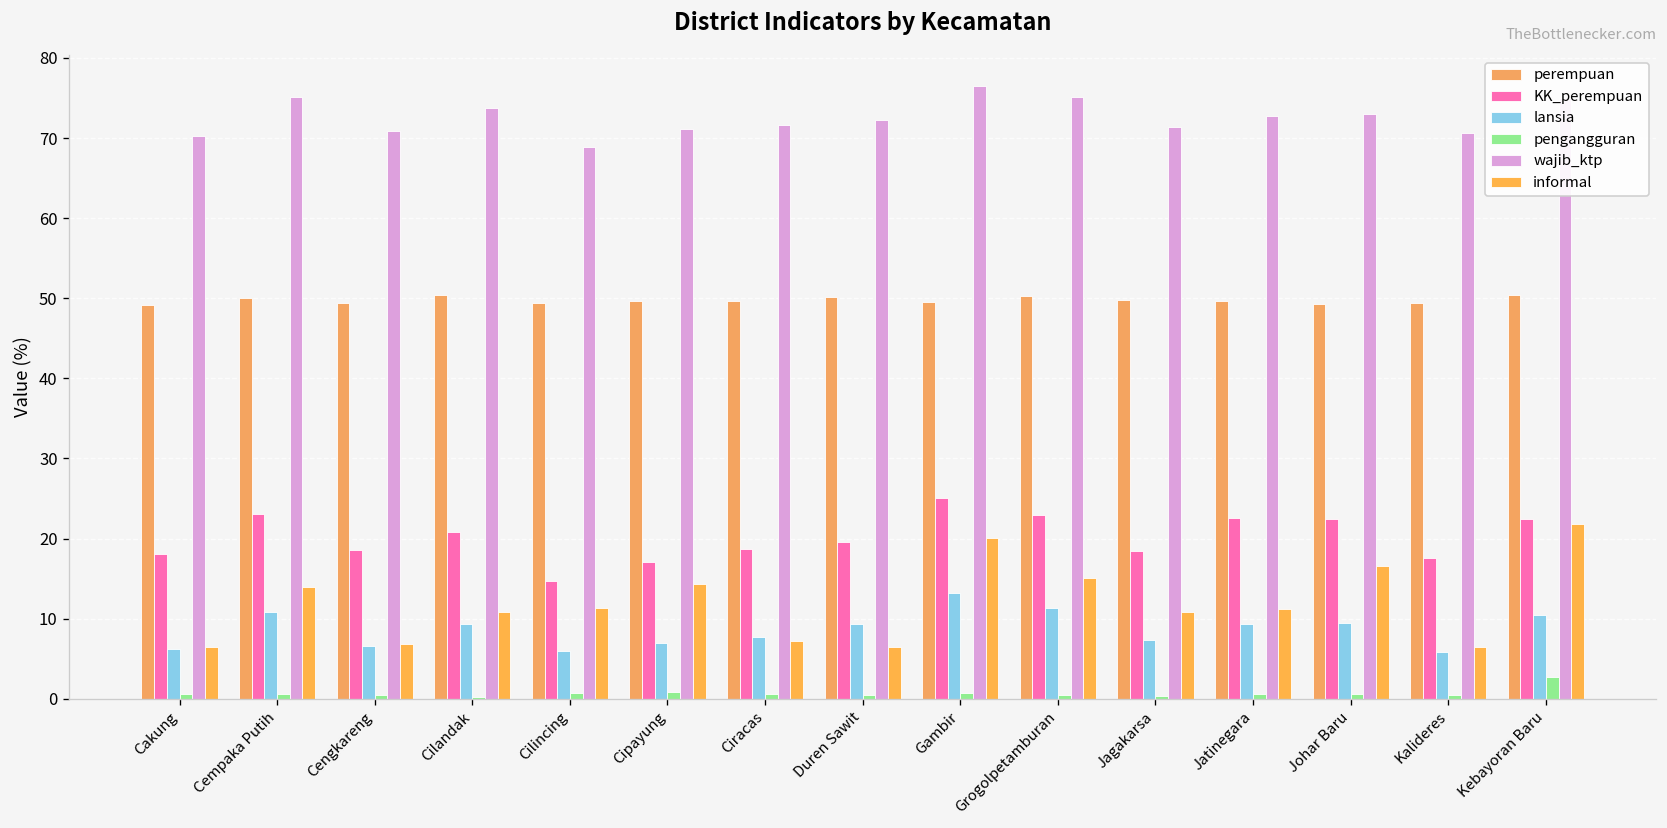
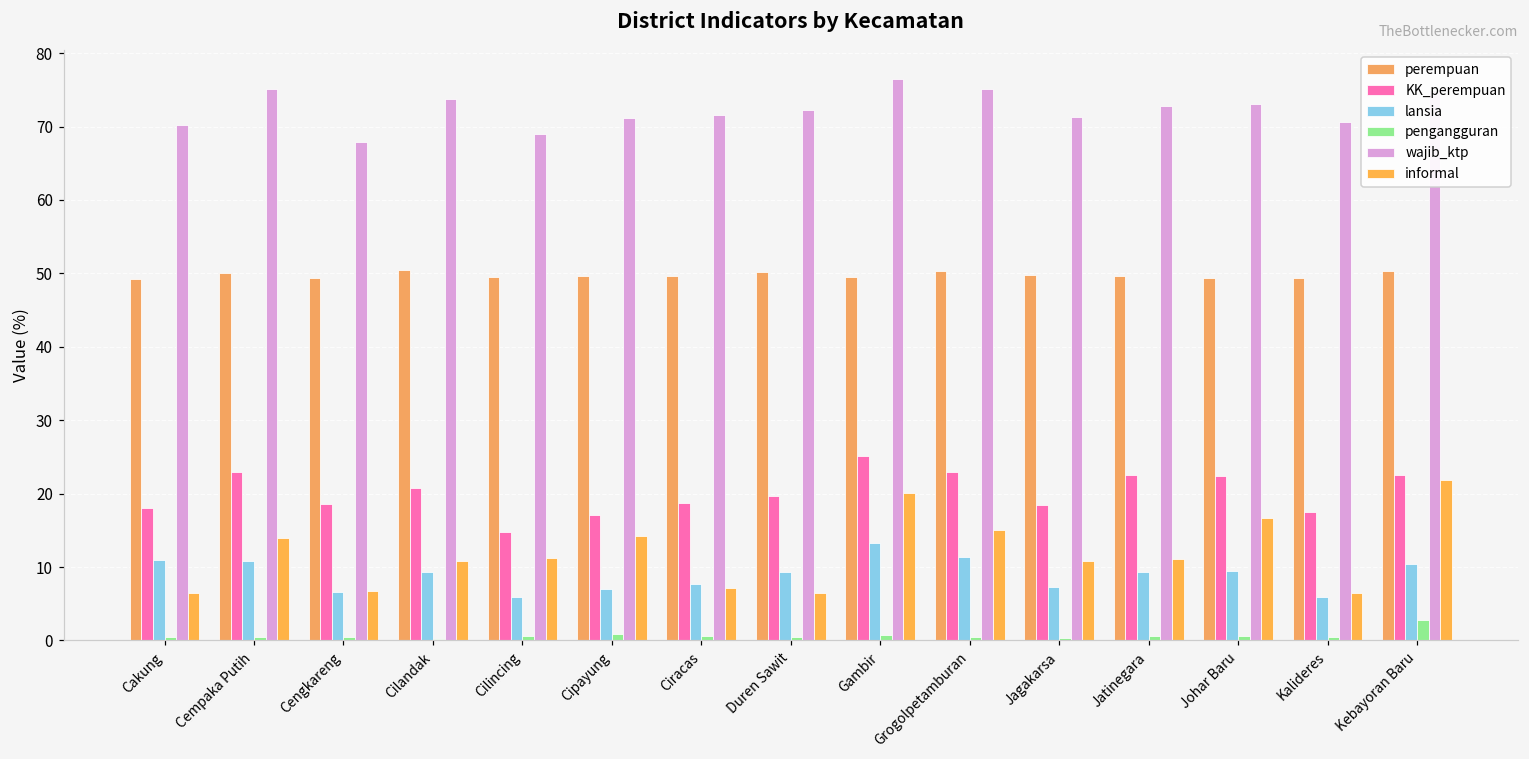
  {
    "KK_perempuan": {
      "Cakung": 18,
      "Cempaka Putih": 23,
      "Cengkareng": 19,
      "Cilandak": 21,
      "Cilincing": 15,
      "Cipayung": 17,
      "Ciracas": 19,
      "Duren Sawit": 20,
      "Gambir": 25,
      "Grogolpetamburan": 23,
      "Jagakarsa": 18,
      "Jatinegara": 23,
      "Johar Baru": 22,
      "Kalideres": 18,
      "Kebayoran Baru": 22
    },
    "lansia": {
-     "Cakung": 6,
+     "Cakung": 11,
      "Cempaka Putih": 11,
      "Cengkareng": 7,
      "Cilandak": 9,
      "Cilincing": 6,
      "Cipayung": 7,
      "Ciracas": 8,
      "Duren Sawit": 9,
      "Gambir": 13,
      "Grogolpetamburan": 11,
      "Jagakarsa": 7,
      "Jatinegara": 9,
      "Johar Baru": 9,
      "Kalideres": 6,
      "Kebayoran Baru": 10
    },
    "pengangguran": {
      "Cakung": 1,
      "Cempaka Putih": 1,
      "Cengkareng": 1,
      "Cilincing": 1,
      "Cipayung": 1,
      "Ciracas": 1,
      "Duren Sawit": 0,
      "Gambir": 1,
      "Grogolpetamburan": 1,
      "Jatinegara": 1,
      "Johar Baru": 1,
      "Kalideres": 0,
      "Kebayoran Baru": 3
    },
    "wajib_ktp": {
      "Cakung": 70,
      "Cempaka Putih": 75,
-     "Cengkareng": 71,
+     "Cengkareng": 68,
      "Cilandak": 74,
      "Cilincing": 69,
      "Cipayung": 71,
      "Ciracas": 72,
      "Duren Sawit": 72,
      "Gambir": 77,
      "Grogolpetamburan": 75,
      "Jagakarsa": 71,
      "Jatinegara": 73,
      "Johar Baru": 73,
      "Kalideres": 71
    }
  }
